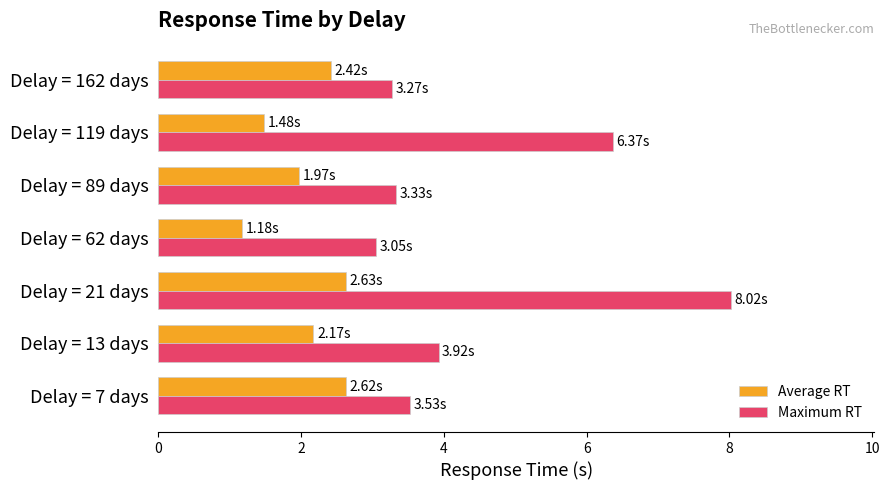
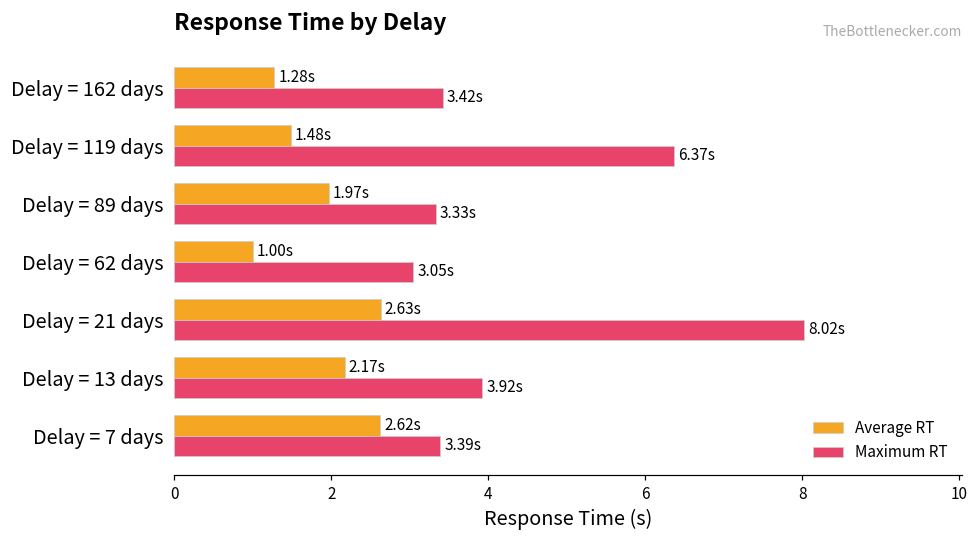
  {
    "Average RT": {
-     "Delay = 162 days": "2.42s",
+     "Delay = 162 days": "1.28s",
      "Delay = 119 days": "1.48s",
      "Delay = 89 days": "1.97s",
-     "Delay = 62 days": "1.18s",
+     "Delay = 62 days": "1.00s",
      "Delay = 21 days": "2.63s",
      "Delay = 13 days": "2.17s",
      "Delay = 7 days": "2.62s"
    },
    "Maximum RT": {
-     "Delay = 162 days": "3.27s",
+     "Delay = 162 days": "3.42s",
      "Delay = 119 days": "6.37s",
      "Delay = 89 days": "3.33s",
      "Delay = 62 days": "3.05s",
      "Delay = 21 days": "8.02s",
      "Delay = 13 days": "3.92s",
-     "Delay = 7 days": "3.53s"
+     "Delay = 7 days": "3.39s"
    }
  }
